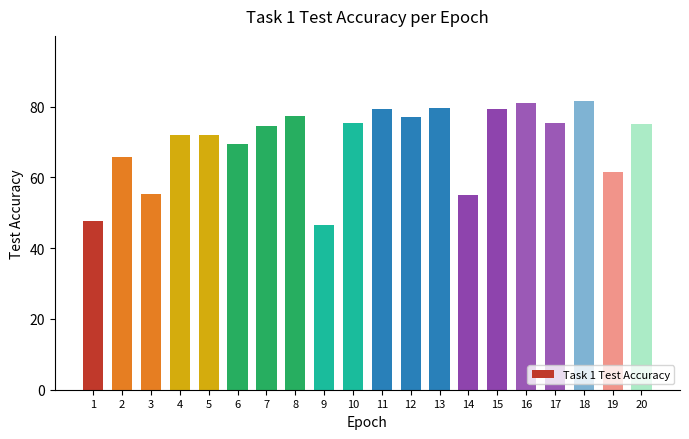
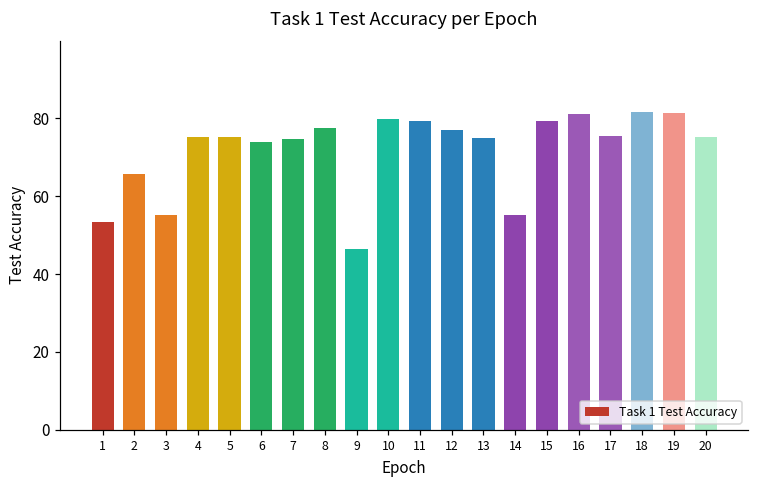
  {
-   "1": 48,
+   "1": 53,
    "2": 66,
    "3": 55,
-   "4": 72,
-   "5": 72,
-   "6": 70,
+   "4": 75,
+   "5": 75,
+   "6": 74,
    "7": 75,
    "8": 77,
    "9": 46,
-   "10": 75,
+   "10": 80,
    "11": 79,
    "12": 77,
-   "13": 80,
+   "13": 75,
    "14": 55,
    "15": 79,
    "16": 81,
    "17": 75,
    "18": 82,
-   "19": 61,
+   "19": 81,
    "20": 75
  }
